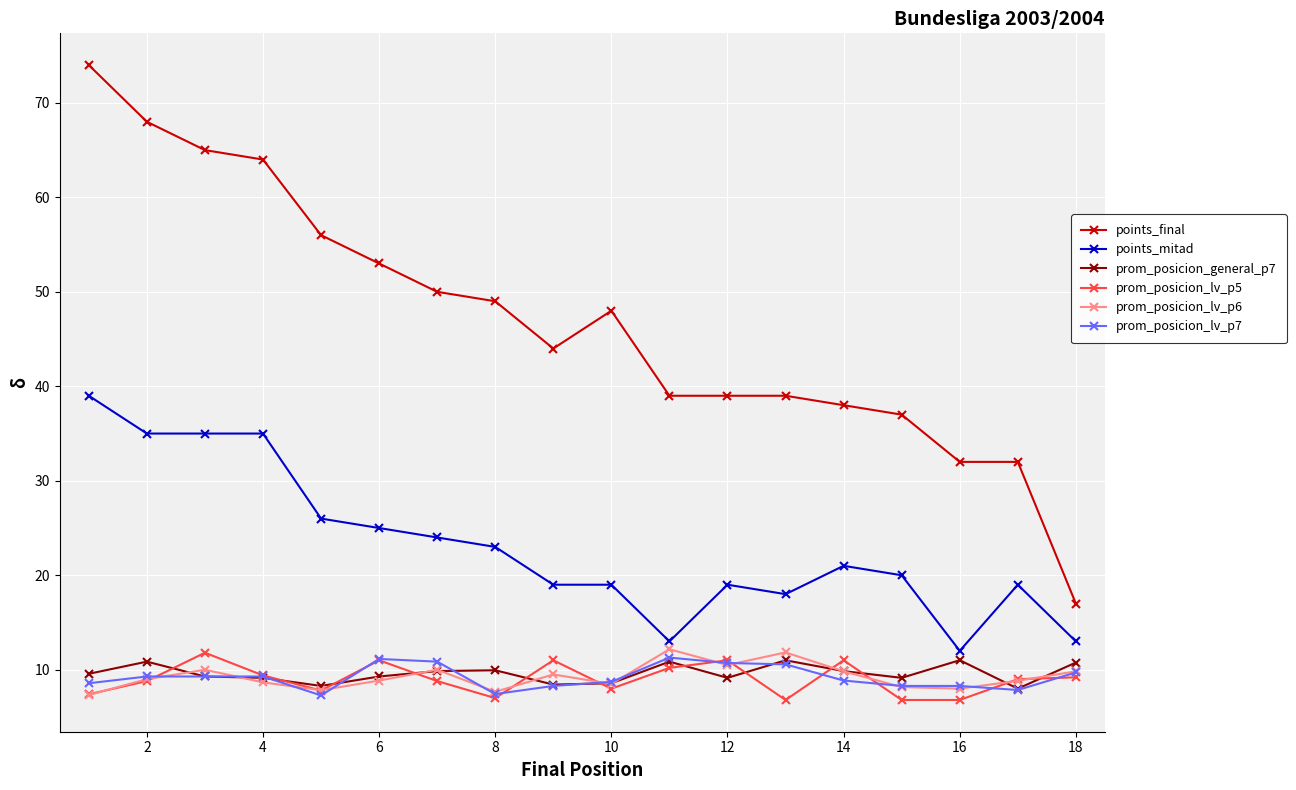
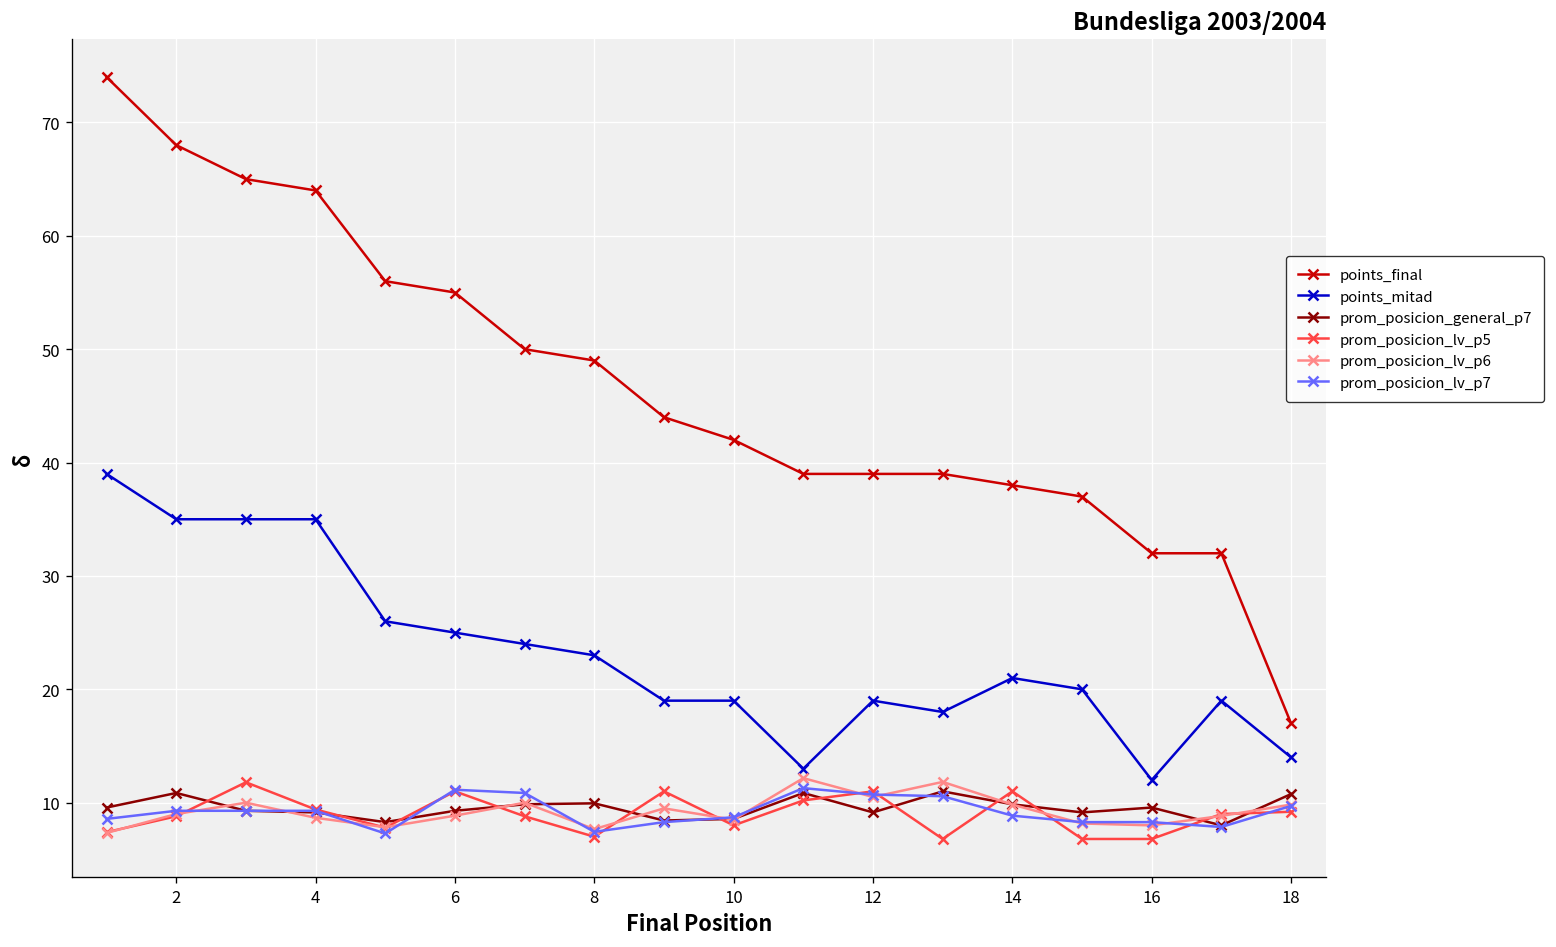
  {
    "points_final": {
      "2": 68,
      "4": 64,
-     "6": 53,
+     "6": 55,
      "8": 49,
-     "10": 48,
+     "10": 42,
      "12": 39,
      "14": 38,
      "16": 32,
      "18": 17
    },
    "points_mitad": {
      "2": 35,
      "4": 35,
      "6": 25,
      "8": 23,
      "10": 19,
      "12": 19,
      "14": 21,
      "16": 12,
-     "18": 13
+     "18": 14
    },
    "prom_posicion_general_p7": {
      "2": 11,
      "6": 9,
      "8": 10,
      "12": 9,
-     "16": 11,
+     "16": 10,
      "18": 11
    },
    "prom_posicion_lv_p5": {
      "8": 7,
      "10": 8,
      "12": 11,
      "14": 11,
      "16": 7,
      "18": 9
    },
    "prom_posicion_lv_p6": {
      "4": 9,
      "6": 9,
      "16": 8
    },
    "prom_posicion_lv_p7": {
      "2": 9,
      "14": 9,
      "16": 8
    }
  }
